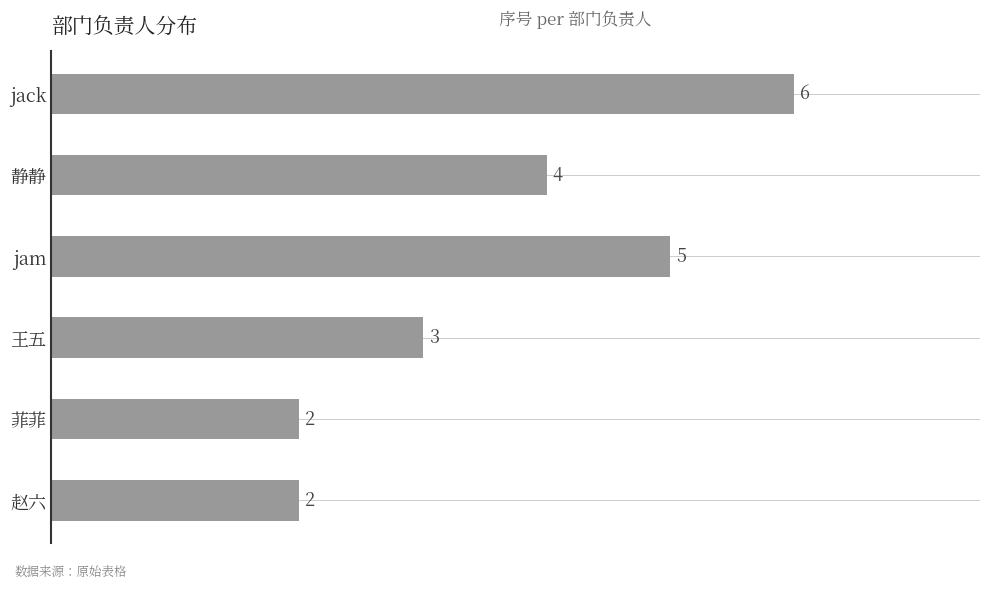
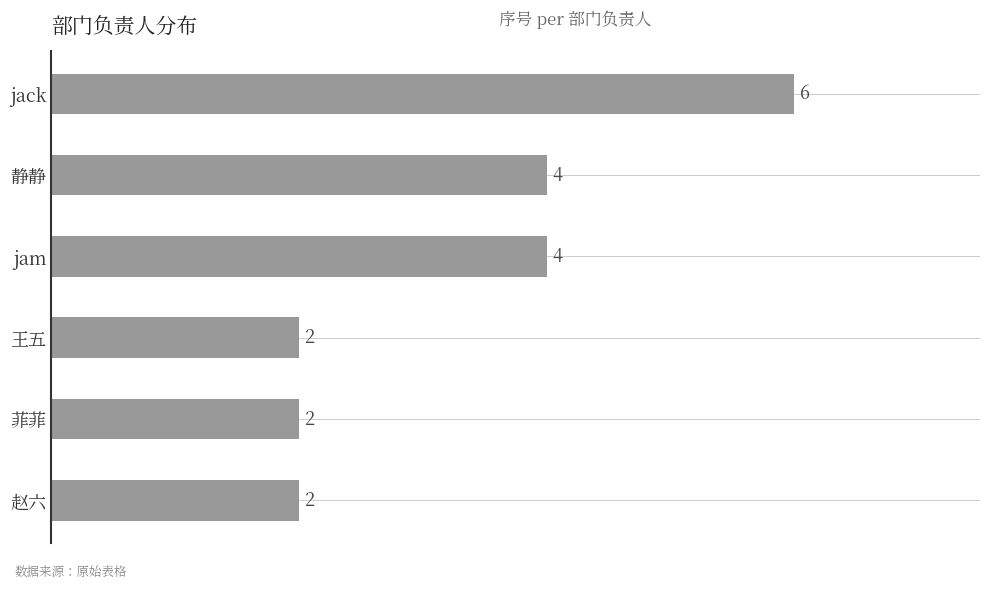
  {
    "jack": 6,
    "静静": 4,
-   "jam": 5,
-   "王五": 3,
+   "jam": 4,
+   "王五": 2,
    "菲菲": 2,
    "赵六": 2
  }
